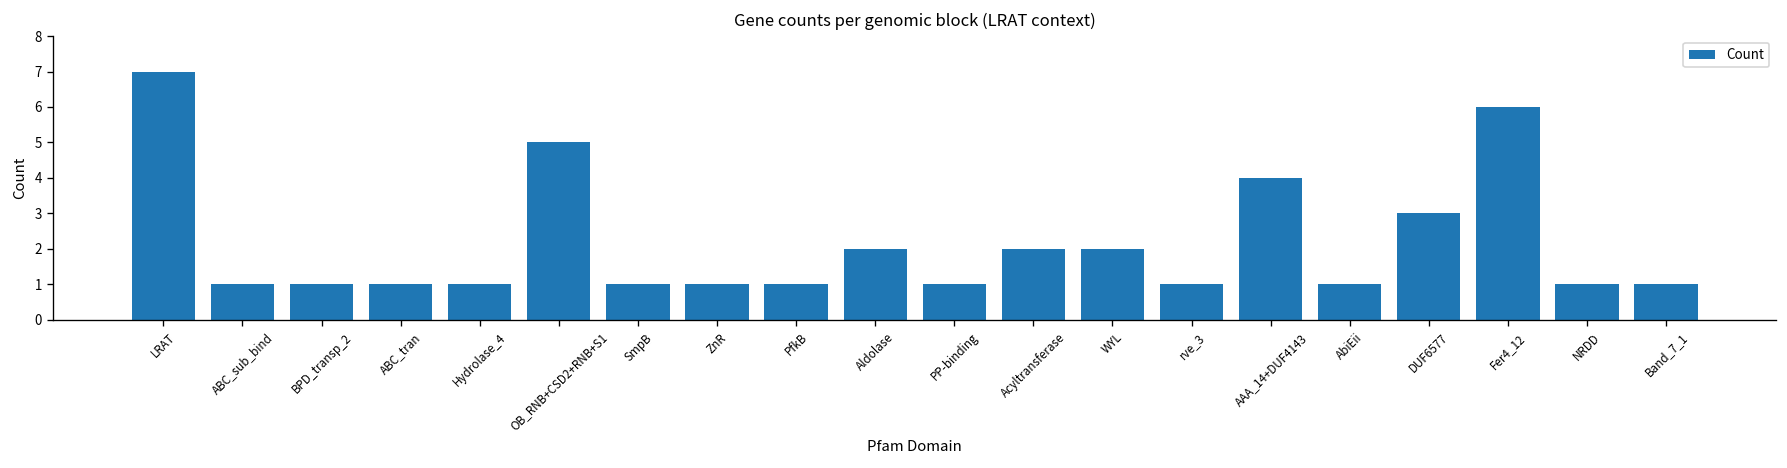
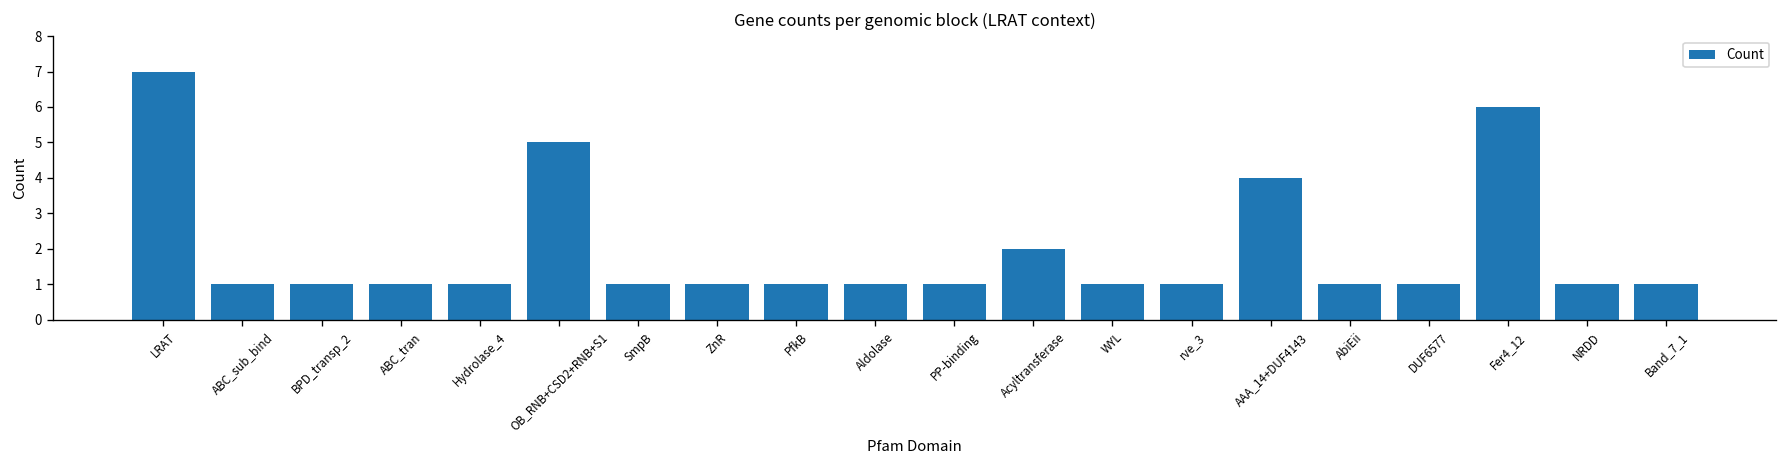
  {
    "LRAT": 7,
    "ABC_sub_bind": 1,
    "BPD_transp_2": 1,
    "ABC_tran": 1,
    "Hydrolase_4": 1,
    "OB_RNB+CSD2+RNB+S1": 5,
    "SmpB": 1,
    "ZnR": 1,
    "PfkB": 1,
-   "Aldolase": 2,
+   "Aldolase": 1,
    "PP-binding": 1,
    "Acyltransferase": 2,
-   "WYL": 2,
+   "WYL": 1,
    "rve_3": 1,
    "AAA_14+DUF4143": 4,
    "AbiEii": 1,
-   "DUF6577": 3,
+   "DUF6577": 1,
    "Fer4_12": 6,
    "NRDD": 1,
    "Band_7_1": 1
  }
